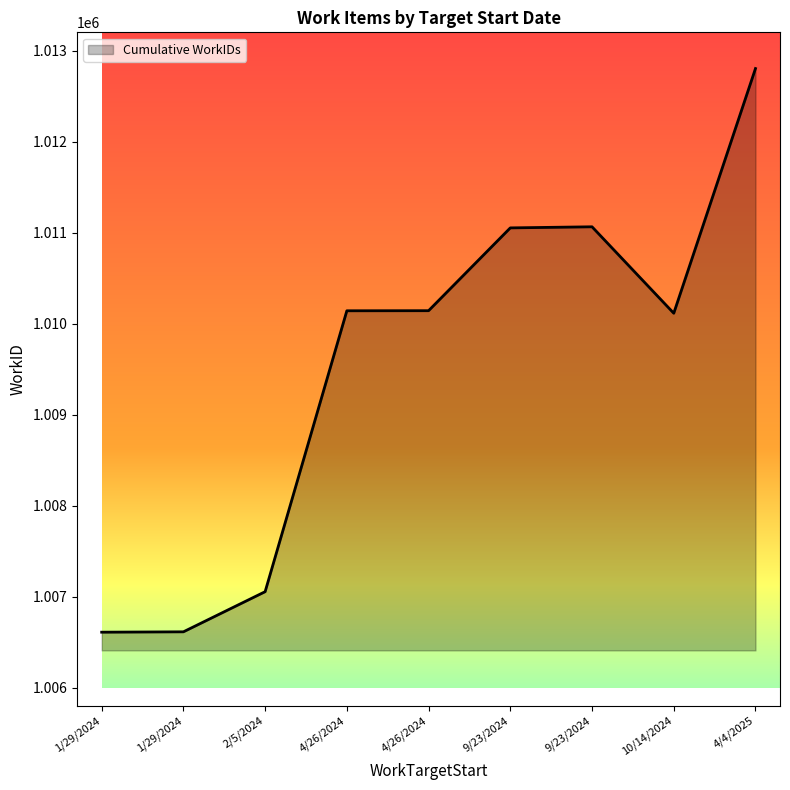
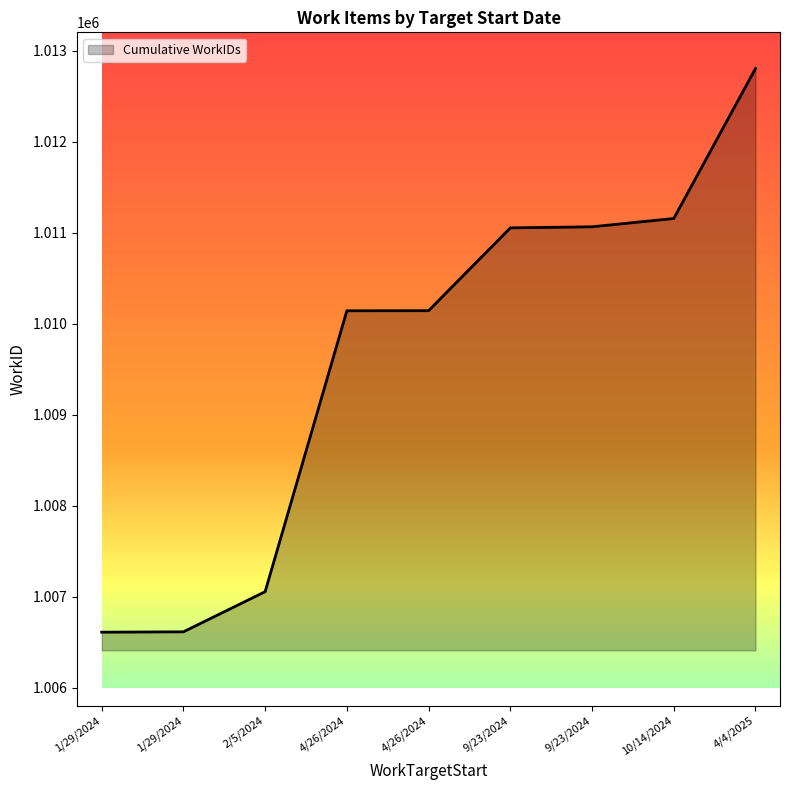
  {
    "2/5/2024": 1007100,
-   "10/14/2024": 1010100,
+   "10/14/2024": 1011200,
    "4/4/2025": 1012800
  }
